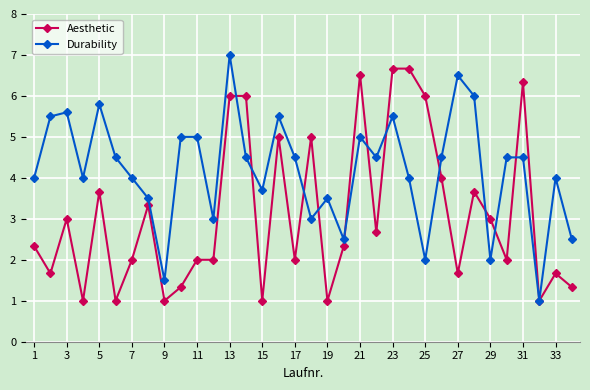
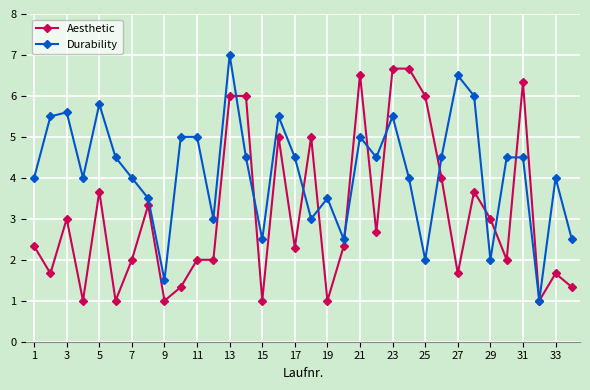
  {
    "Aesthetic": {
      "1": 2.3,
      "3": 3.0,
      "5": 3.7,
      "7": 2.0,
      "9": 1.0,
      "11": 2.0,
      "13": 6.0,
      "15": 1.0,
-     "17": 2.0,
+     "17": 2.3,
      "19": 1.0,
      "21": 6.5,
      "23": 6.7,
      "25": 6.0,
      "27": 1.7,
      "29": 3.0,
      "31": 6.3,
      "33": 1.7
    },
    "Durability": {
      "1": 4.0,
      "3": 5.6,
      "5": 5.8,
      "7": 4.0,
      "9": 1.5,
      "11": 5.0,
      "13": 7.0,
-     "15": 3.7,
+     "15": 2.5,
      "17": 4.5,
      "19": 3.5,
      "21": 5.0,
      "23": 5.5,
      "25": 2.0,
      "27": 6.5,
      "29": 2.0,
      "31": 4.5,
      "33": 4.0
    }
  }
